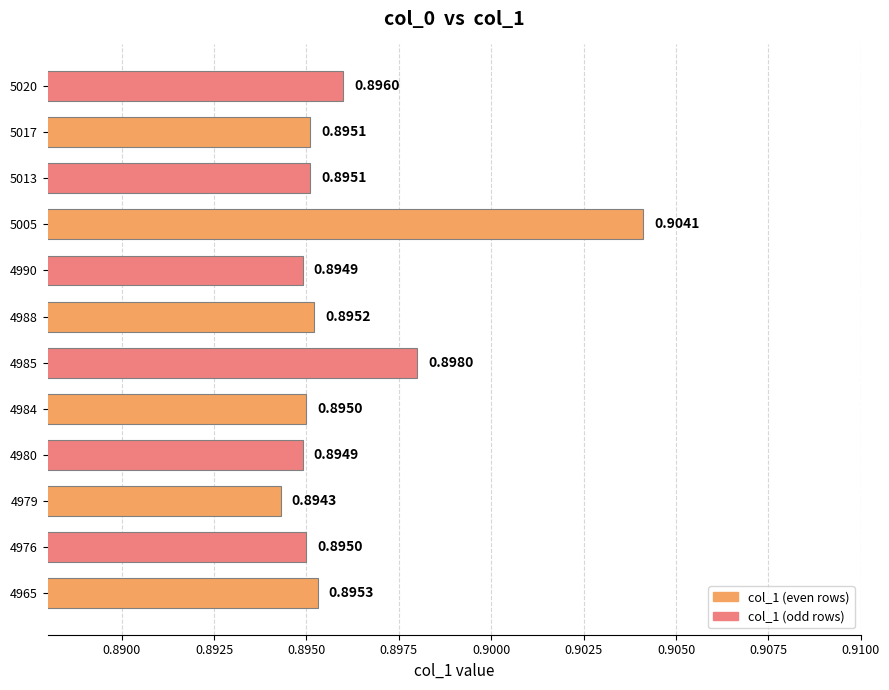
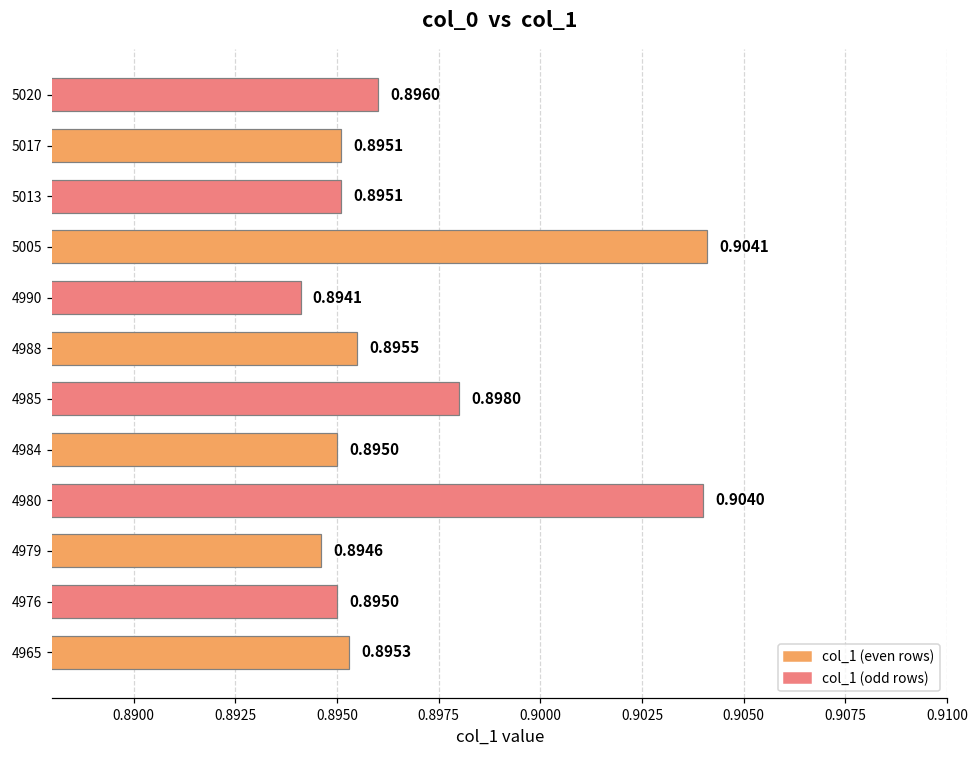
  {
    "5020": 0.8960,
    "5017": 0.8951,
    "5013": 0.8951,
    "5005": 0.9041,
-   "4990": 0.8949,
-   "4988": 0.8952,
+   "4990": 0.8941,
+   "4988": 0.8955,
    "4985": 0.8980,
    "4984": 0.8950,
-   "4980": 0.8949,
-   "4979": 0.8943,
+   "4980": 0.9040,
+   "4979": 0.8946,
    "4976": 0.8950,
    "4965": 0.8953
  }
